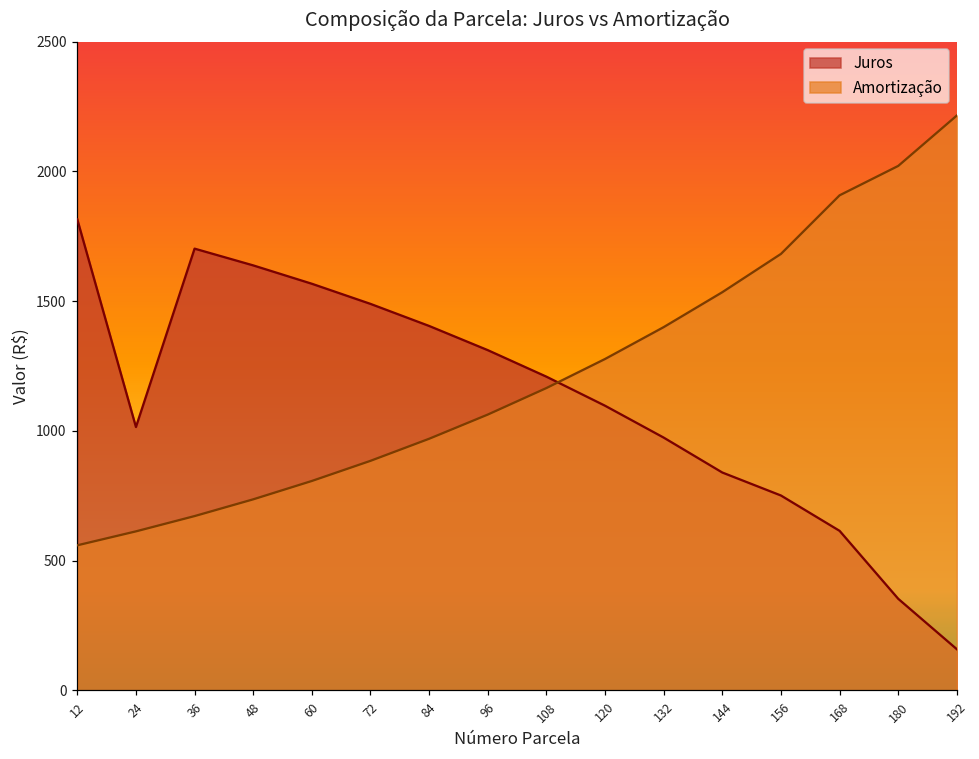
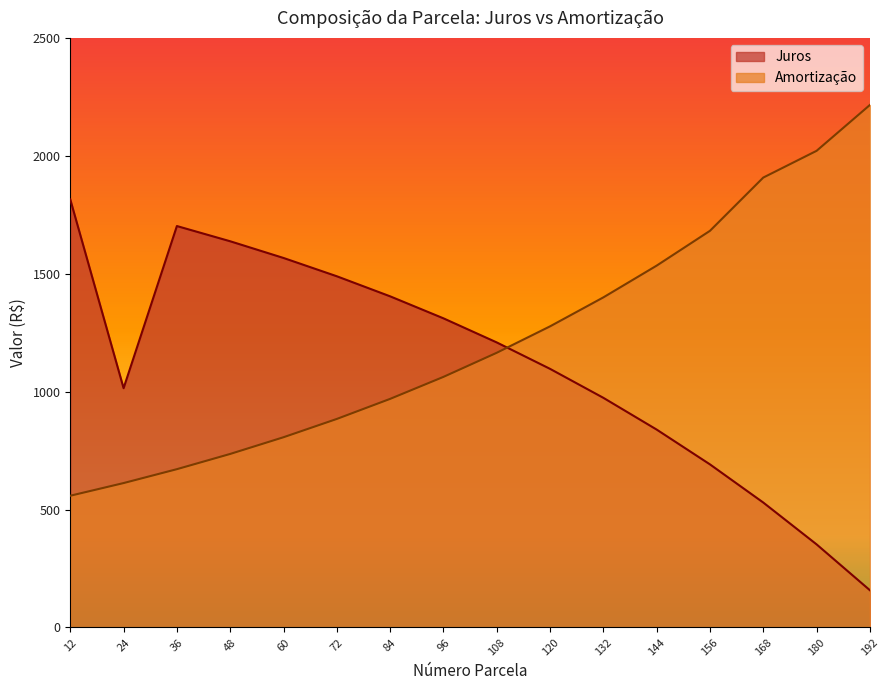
  {
    "Juros": {
      "12": 1810,
      "24": 1010,
      "36": 1700,
      "48": 1640,
      "60": 1570,
      "72": 1490,
      "84": 1400,
      "96": 1310,
      "108": 1210,
      "120": 1100,
      "132": 970,
      "144": 840,
-     "156": 750,
-     "168": 610,
+     "156": 690,
+     "168": 530,
      "180": 350,
      "192": 160
    },
    "Amortização": {
      "12": 560,
      "24": 610,
      "36": 670,
      "48": 740,
      "60": 810,
      "72": 880,
      "84": 970,
      "96": 1060,
      "108": 1160,
      "120": 1280,
      "132": 1400,
      "144": 1530,
      "156": 1680,
      "168": 1910,
      "180": 2020,
      "192": 2220
    }
  }
